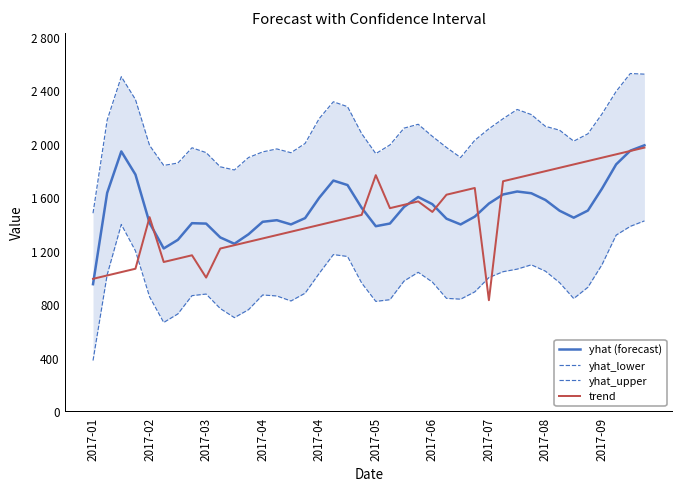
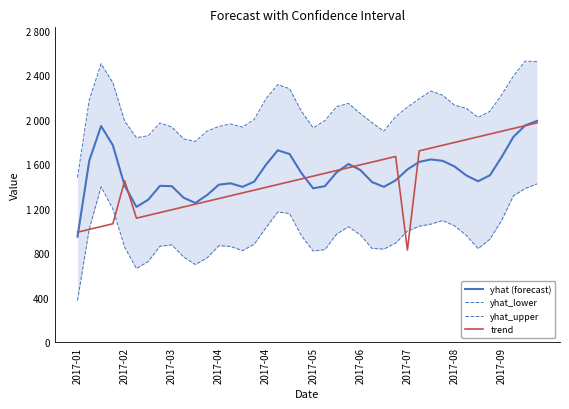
  {
    "trend": {
      "2017-01": 990,
      "2017-02": 1450,
-     "2017-03": 1000,
-     "2017-05": 1770,
-     "2017-06": 1490,
+     "2017-03": 1190,
+     "2017-05": 1490,
+     "2017-06": 1590,
      "2017-07": 830,
      "2017-08": 1800,
      "2017-09": 1900
    }
  }
